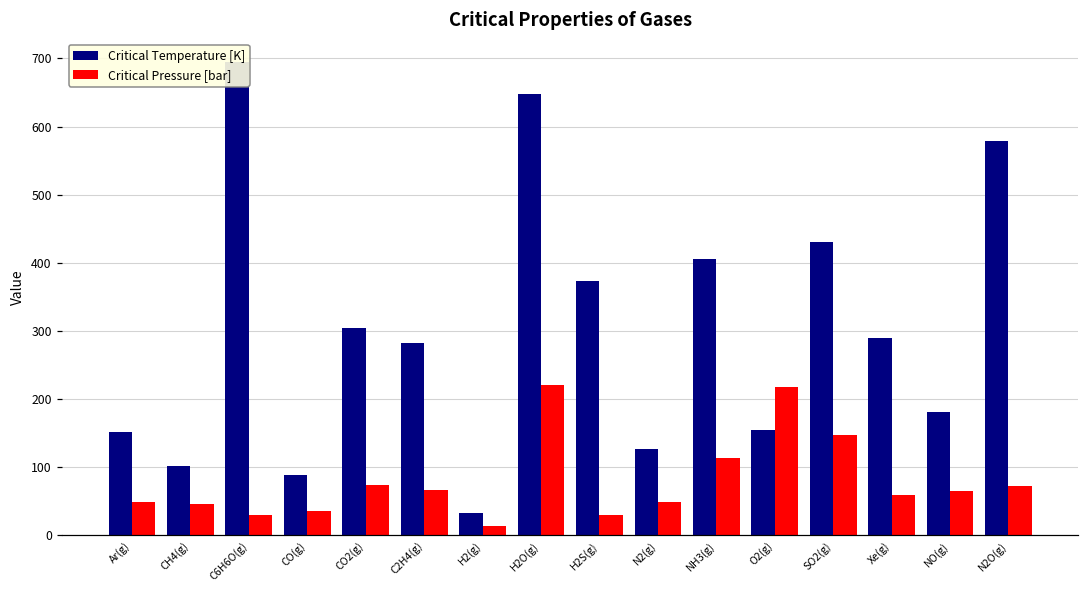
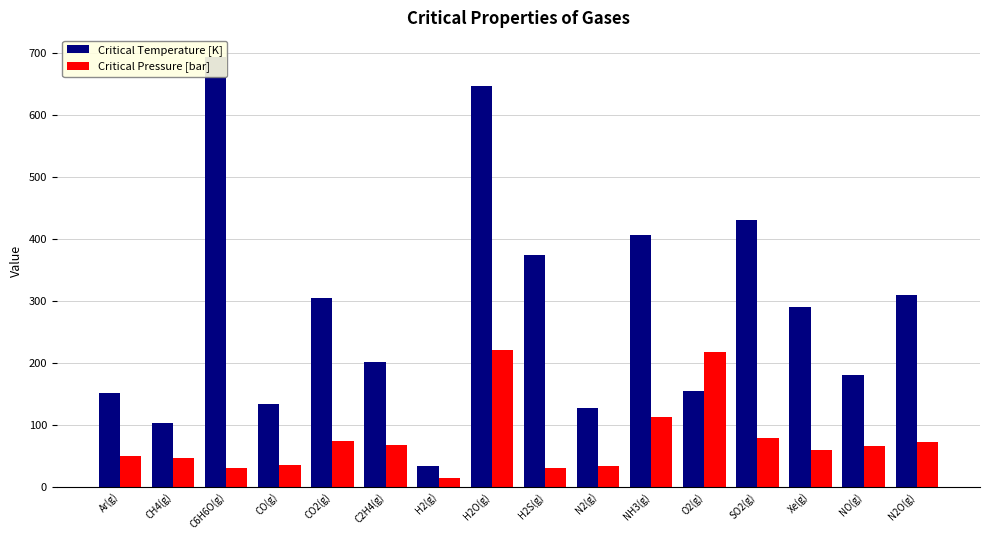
  {
    "Critical Temperature [K]": {
      "Ar(g)": 150,
      "CH4(g)": 100,
-     "CO(g)": 90,
+     "CO(g)": 130,
      "CO2(g)": 300,
-     "C2H4(g)": 280,
+     "C2H4(g)": 200,
      "H2(g)": 30,
      "H2O(g)": 650,
      "H2S(g)": 370,
      "N2(g)": 130,
      "NH3(g)": 410,
      "O2(g)": 150,
      "SO2(g)": 430,
      "Xe(g)": 290,
      "NO(g)": 180,
-     "N2O(g)": 580
+     "N2O(g)": 310
    },
    "Critical Pressure [bar]": {
      "Ar(g)": 50,
      "CH4(g)": 50,
      "C6H6O(g)": 30,
      "CO(g)": 30,
      "CO2(g)": 70,
      "C2H4(g)": 70,
      "H2(g)": 10,
      "H2O(g)": 220,
      "H2S(g)": 30,
-     "N2(g)": 50,
+     "N2(g)": 30,
      "NH3(g)": 110,
      "O2(g)": 220,
-     "SO2(g)": 150,
+     "SO2(g)": 80,
      "Xe(g)": 60,
      "NO(g)": 60,
      "N2O(g)": 70
    }
  }
